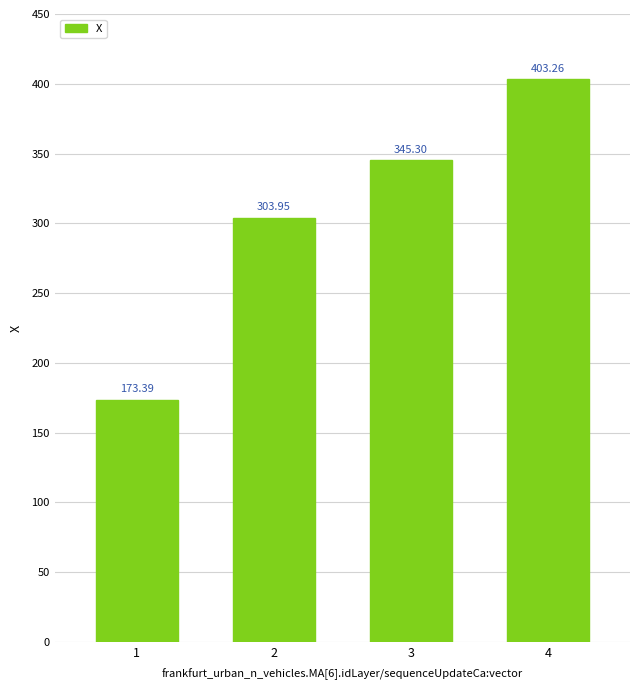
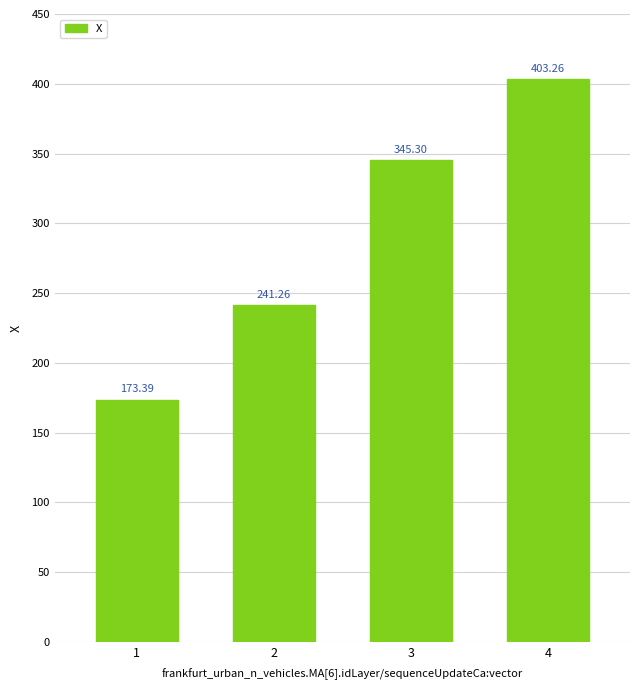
  {
    "1": 173.39,
-   "2": 303.95,
+   "2": 241.26,
    "3": 345.30,
    "4": 403.26
  }
